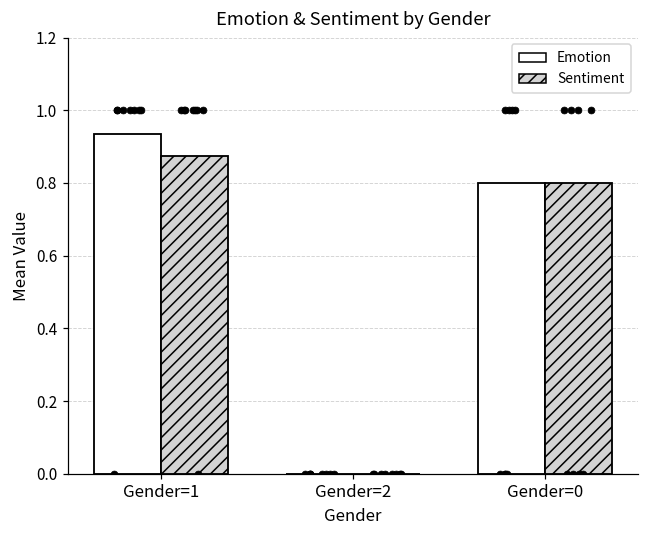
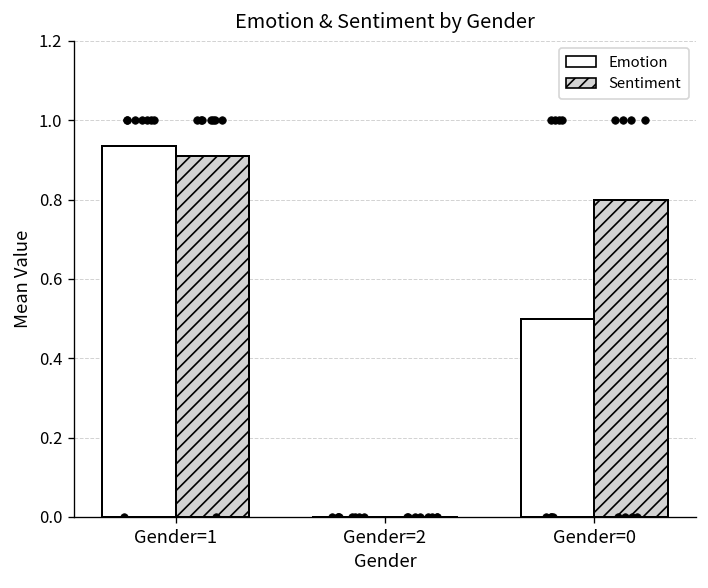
  {
    "Emotion": {
      "Gender=1": 0.93,
      "Gender=2": 0.0,
-     "Gender=0": 0.8
+     "Gender=0": 0.5
    },
    "Sentiment": {
-     "Gender=1": 0.88,
+     "Gender=1": 0.91,
      "Gender=2": 0.00,
      "Gender=0": 0.80
    }
  }
